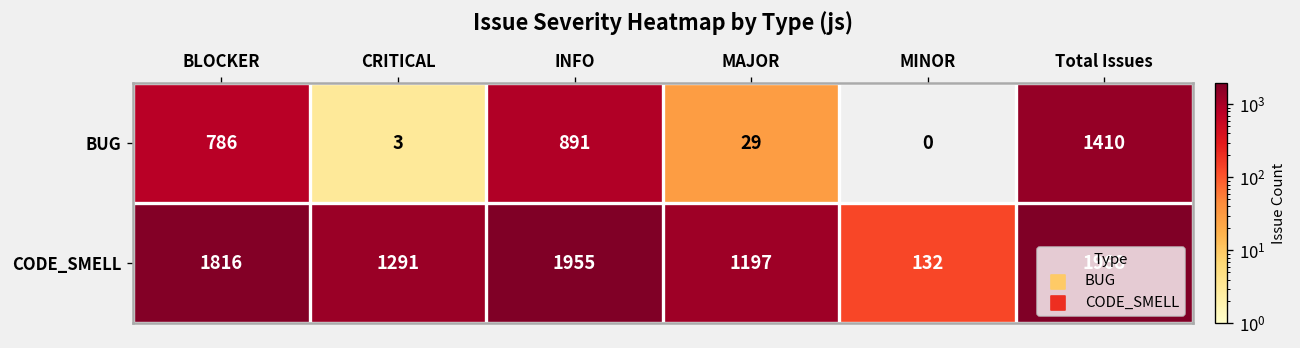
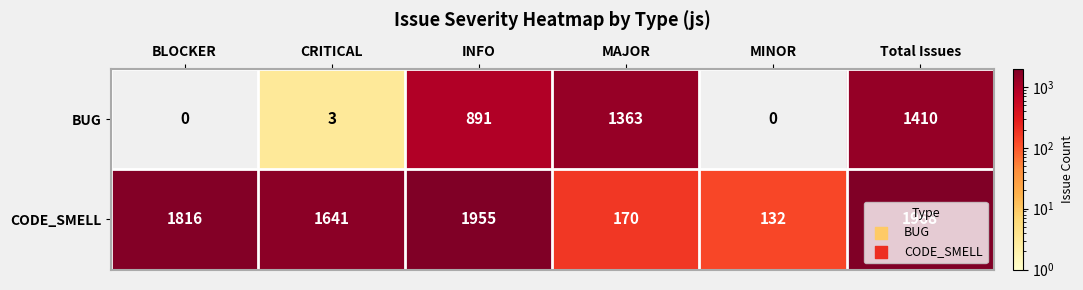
  {
    "BUG": {
-     "BLOCKER": 786,
+     "BLOCKER": 0,
      "CRITICAL": 3,
      "INFO": 891,
-     "MAJOR": 29,
+     "MAJOR": 1363,
      "MINOR": 0,
      "Total Issues": 1410
    },
    "CODE_SMELL": {
      "BLOCKER": 1816,
-     "CRITICAL": 1291,
+     "CRITICAL": 1641,
      "INFO": 1955,
-     "MAJOR": 1197,
+     "MAJOR": 170,
      "MINOR": 132
    }
  }
